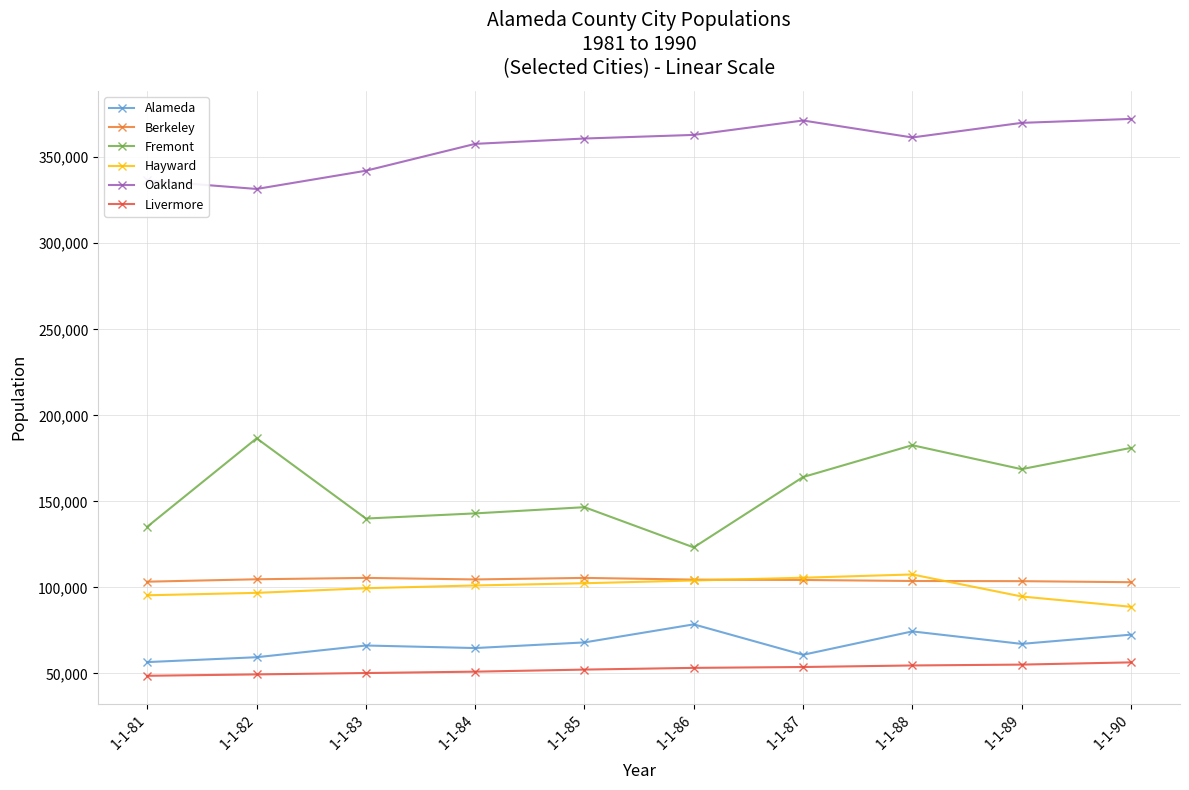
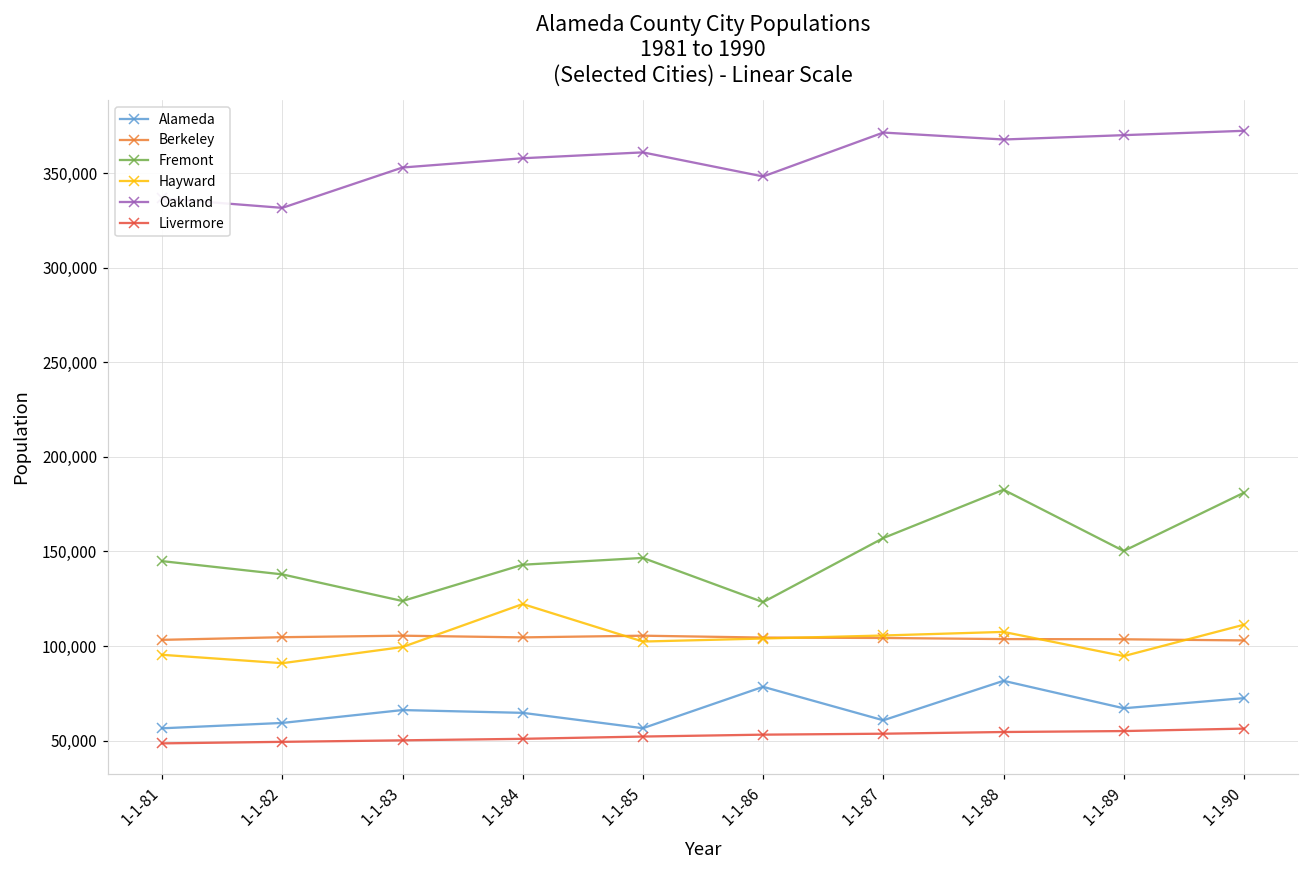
  {
    "Alameda": {
      "1-1-81": "57,000",
      "1-1-82": "59,000",
      "1-1-83": "66,000",
      "1-1-84": "65,000",
-     "1-1-85": "68,000",
+     "1-1-85": "57,000",
      "1-1-86": "78,000",
      "1-1-87": "61,000",
-     "1-1-88": "74,000",
+     "1-1-88": "82,000",
      "1-1-89": "67,000",
      "1-1-90": "73,000"
    },
    "Fremont": {
-     "1-1-81": "135,000",
-     "1-1-82": "187,000",
-     "1-1-83": "140,000",
+     "1-1-81": "145,000",
+     "1-1-82": "138,000",
+     "1-1-83": "124,000",
      "1-1-84": "143,000",
      "1-1-85": "147,000",
      "1-1-86": "123,000",
-     "1-1-87": "164,000",
+     "1-1-87": "157,000",
      "1-1-88": "183,000",
-     "1-1-89": "169,000",
+     "1-1-89": "150,000",
      "1-1-90": "181,000"
    },
    "Hayward": {
      "1-1-81": "95,000",
-     "1-1-82": "97,000",
+     "1-1-82": "91,000",
      "1-1-83": "100,000",
-     "1-1-84": "101,000",
+     "1-1-84": "122,000",
      "1-1-85": "102,000",
      "1-1-88": "108,000",
      "1-1-89": "95,000",
-     "1-1-90": "89,000"
+     "1-1-90": "111,000"
    },
    "Oakland": {
      "1-1-82": "332,000",
-     "1-1-83": "342,000",
+     "1-1-83": "353,000",
      "1-1-84": "358,000",
      "1-1-85": "361,000",
-     "1-1-86": "363,000",
+     "1-1-86": "348,000",
      "1-1-87": "371,000",
-     "1-1-88": "362,000",
+     "1-1-88": "368,000",
      "1-1-89": "370,000",
      "1-1-90": "372,000"
    }
  }
